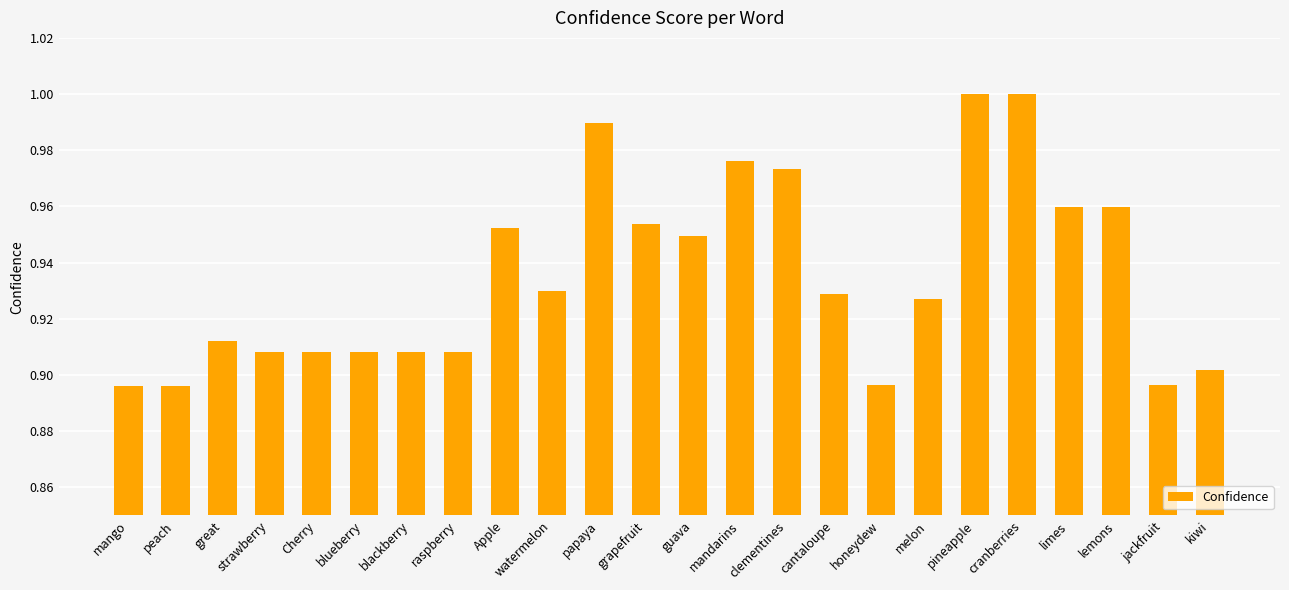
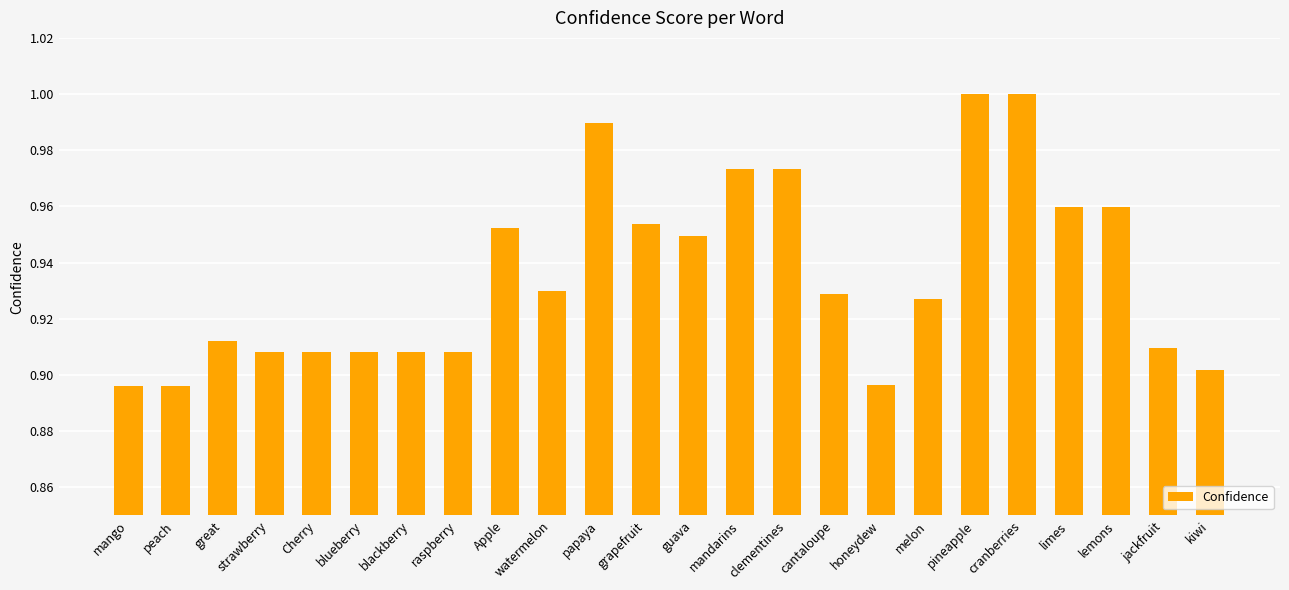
  {
    "mango": 0.896,
    "peach": 0.896,
    "great": 0.912,
    "strawberry": 0.908,
    "Cherry": 0.908,
    "blueberry": 0.908,
    "blackberry": 0.908,
    "raspberry": 0.908,
    "Apple": 0.952,
    "watermelon": 0.930,
    "papaya": 0.990,
    "grapefruit": 0.954,
    "guava": 0.949,
-   "mandarins": 0.976,
+   "mandarins": 0.973,
    "clementines": 0.973,
    "cantaloupe": 0.929,
    "honeydew": 0.896,
    "melon": 0.927,
    "pineapple": 1.000,
    "cranberries": 1.000,
    "limes": 0.960,
    "lemons": 0.960,
-   "jackfruit": 0.896,
+   "jackfruit": 0.910,
    "kiwi": 0.902
  }
